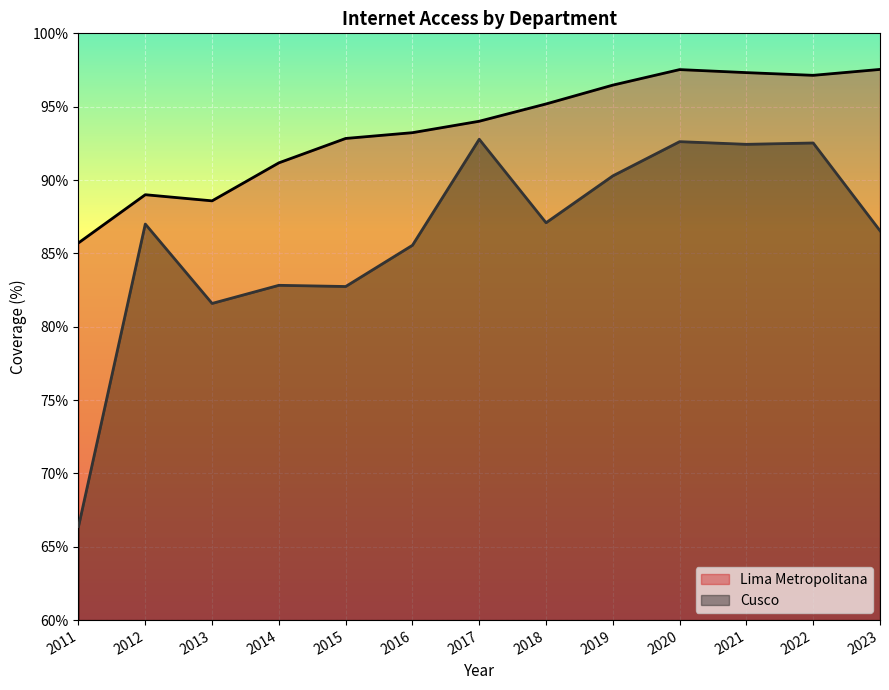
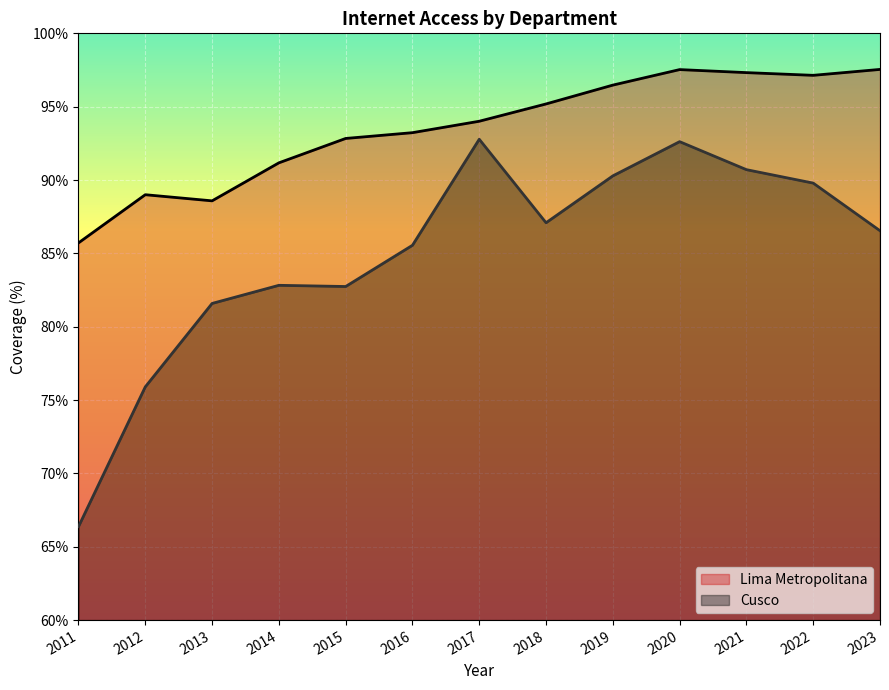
  {
    "Lima Metropolitana": {
      "2011": "85.7%",
      "2012": "89.0%",
      "2013": "88.6%",
      "2014": "91.2%",
      "2015": "92.8%",
      "2016": "93.2%",
      "2017": "94.0%",
      "2018": "95.2%",
      "2019": "96.5%",
      "2020": "97.5%",
      "2021": "97.3%",
      "2022": "97.1%",
      "2023": "97.5%"
    },
    "Cusco": {
      "2011": "66.4%",
-     "2012": "87.0%",
+     "2012": "75.9%",
      "2013": "81.6%",
      "2014": "82.8%",
      "2015": "82.7%",
      "2016": "85.6%",
      "2017": "92.8%",
      "2018": "87.1%",
      "2019": "90.3%",
      "2020": "92.6%",
-     "2021": "92.4%",
-     "2022": "92.5%",
+     "2021": "90.7%",
+     "2022": "89.8%",
      "2023": "86.5%"
    }
  }
